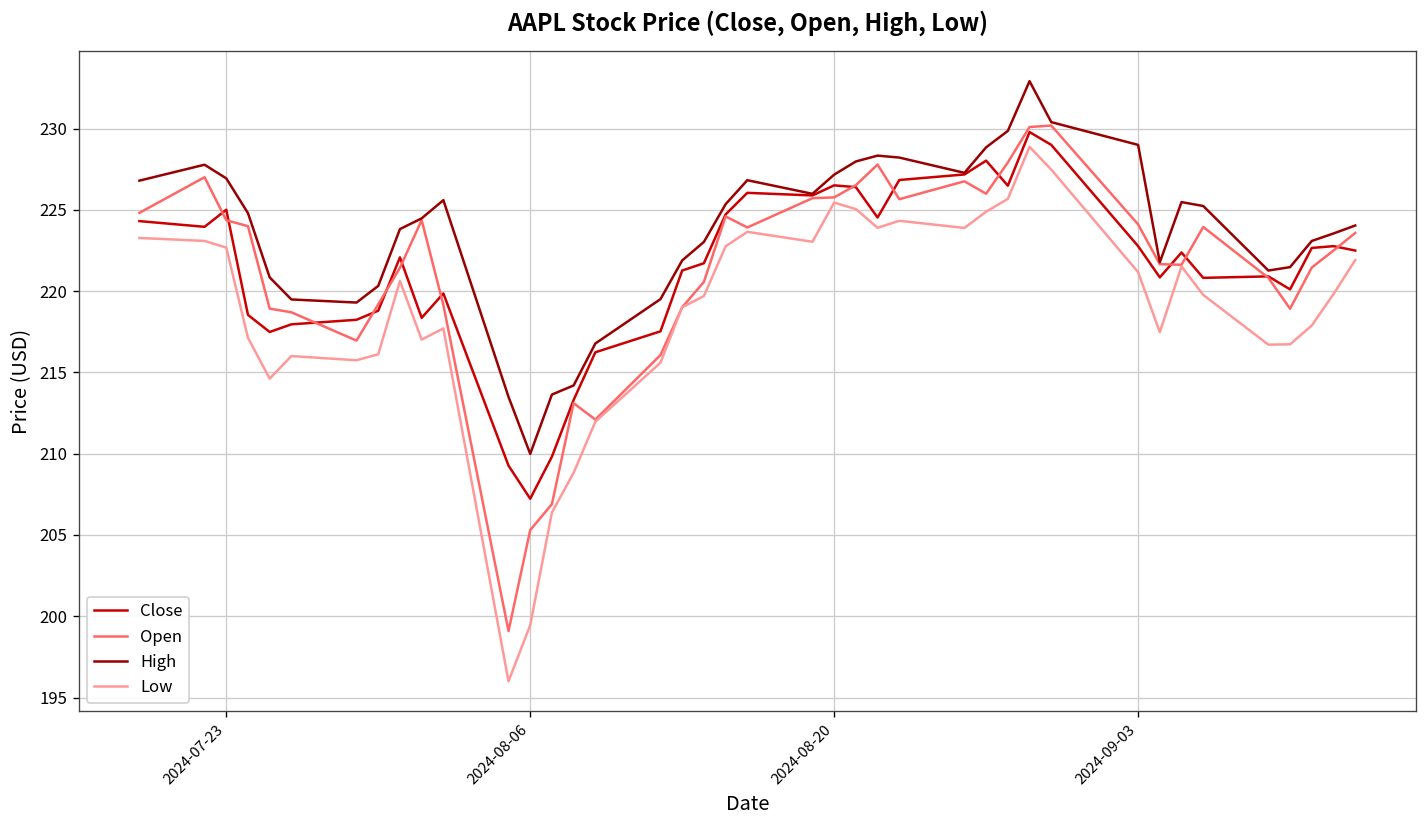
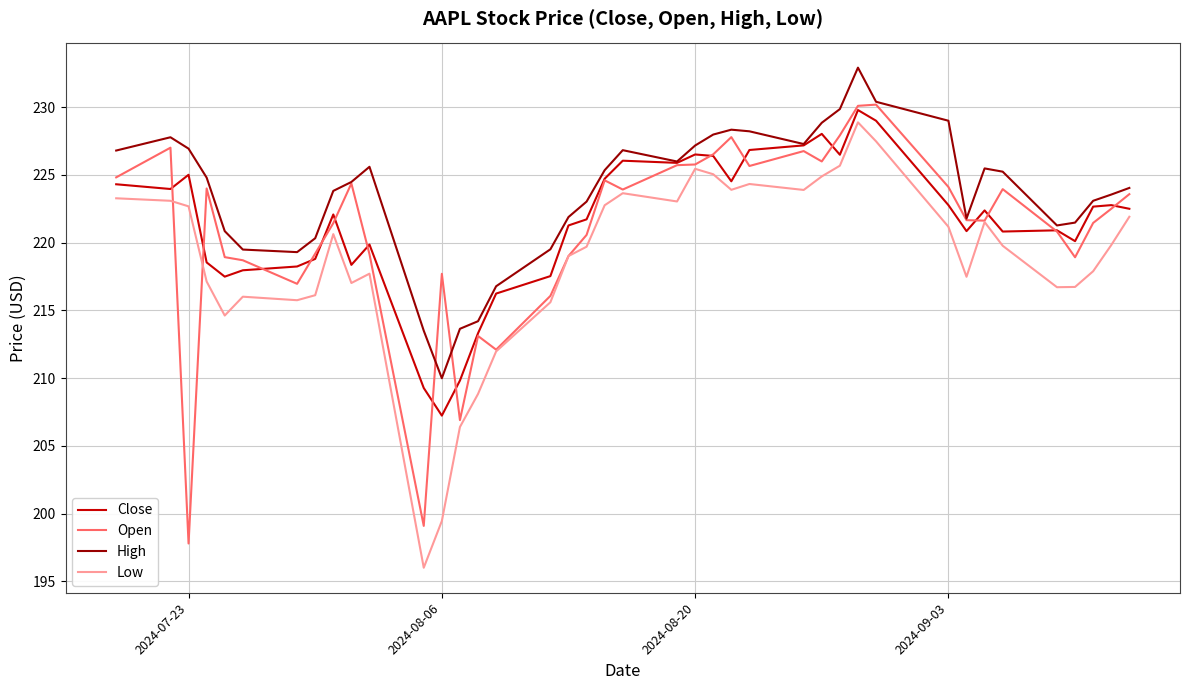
  {
    "Open": {
-     "2024-07-23": 224.4,
-     "2024-08-06": 205.3,
+     "2024-07-23": 197.8,
+     "2024-08-06": 217.7,
      "2024-08-20": 225.8,
      "2024-09-03": 224.1
    },
    "Low": {
      "2024-07-23": 222.7,
      "2024-08-06": 199.5,
      "2024-08-20": 225.5,
      "2024-09-03": 221.2
    }
  }
